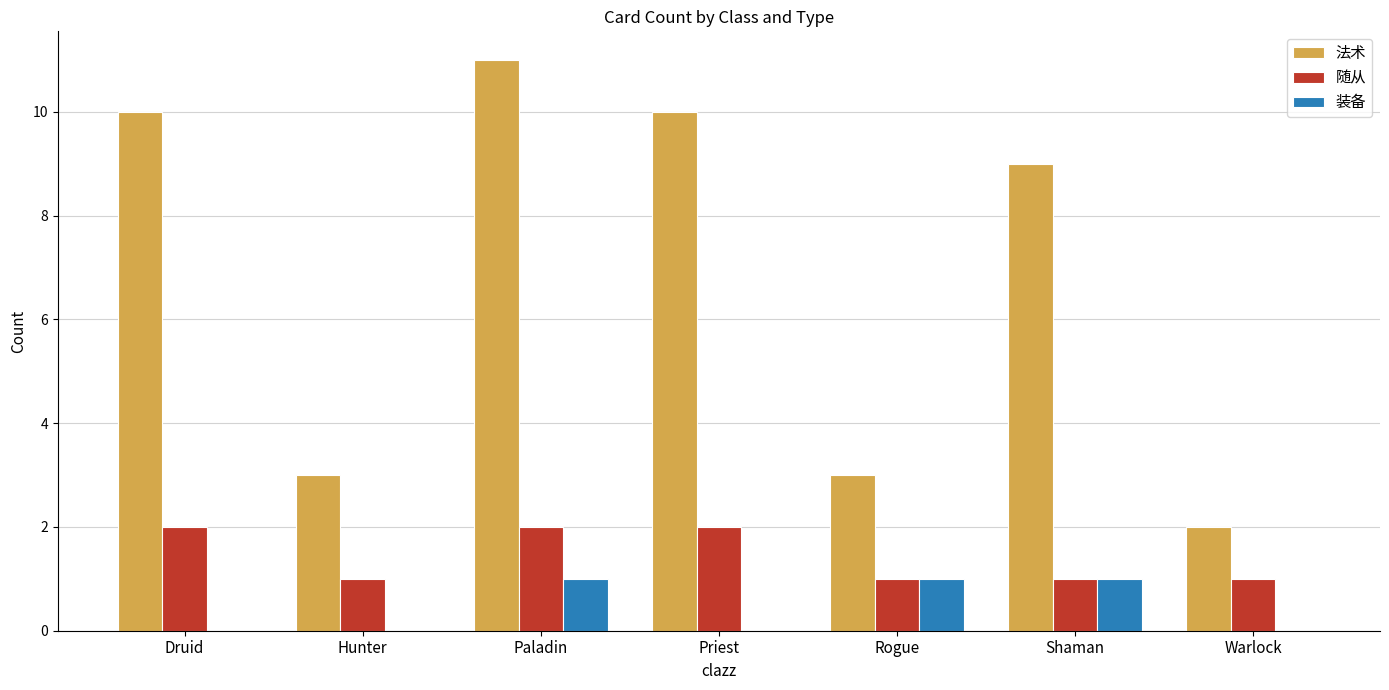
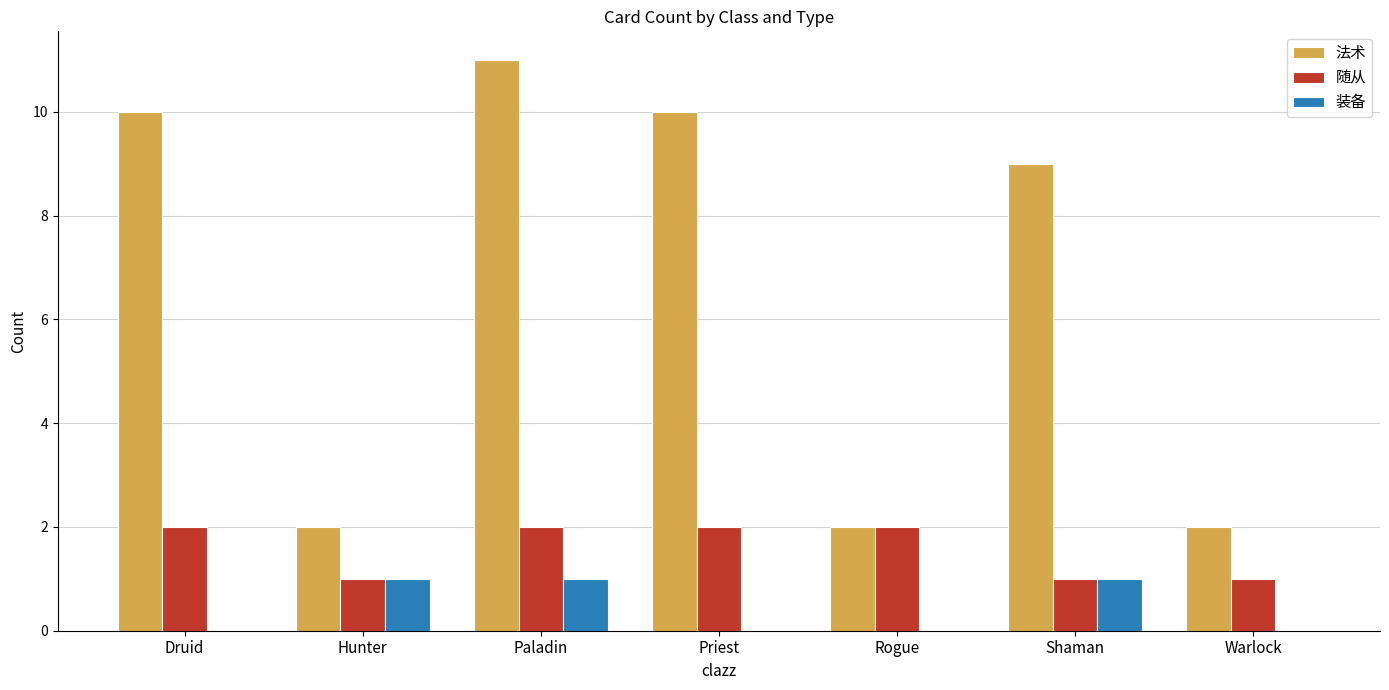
  {
    "法术": {
      "Druid": 10,
-     "Hunter": 3,
+     "Hunter": 2,
      "Paladin": 11,
      "Priest": 10,
-     "Rogue": 3,
+     "Rogue": 2,
      "Shaman": 9,
      "Warlock": 2
    },
    "随从": {
      "Druid": 2,
      "Hunter": 1,
      "Paladin": 2,
      "Priest": 2,
-     "Rogue": 1,
+     "Rogue": 2,
      "Shaman": 1,
      "Warlock": 1
    },
    "装备": {
      "Druid": 0,
-     "Hunter": 0,
+     "Hunter": 1,
      "Paladin": 1,
      "Priest": 0,
-     "Rogue": 1,
+     "Rogue": 0,
      "Shaman": 1,
      "Warlock": 0
    }
  }
